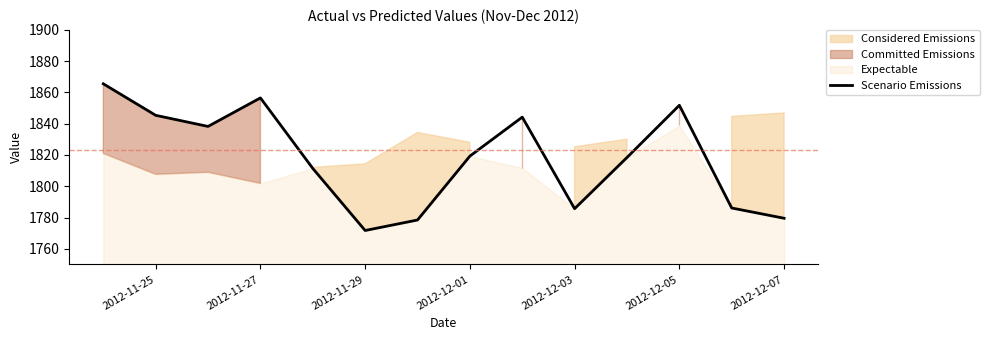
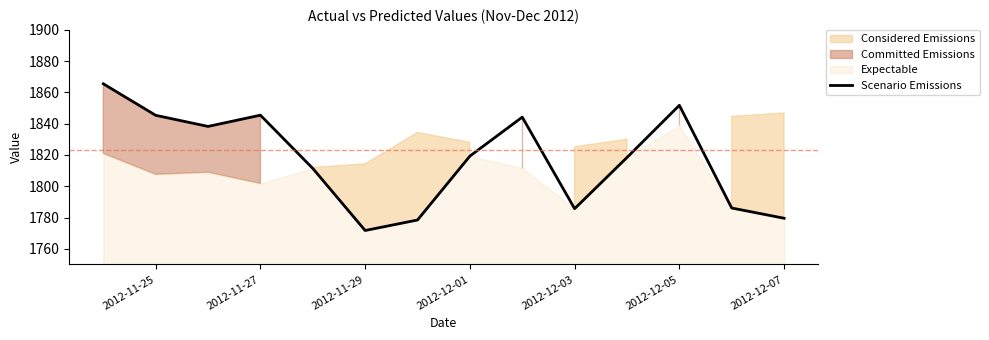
  {
    "Scenario Emissions": {
      "2012-11-25": 1845,
-     "2012-11-27": 1857,
+     "2012-11-27": 1845,
      "2012-12-05": 1852
    },
    "Expectable": {
      "2012-11-25": 1808,
      "2012-11-27": 1802,
      "2012-12-05": 1839
    }
  }
